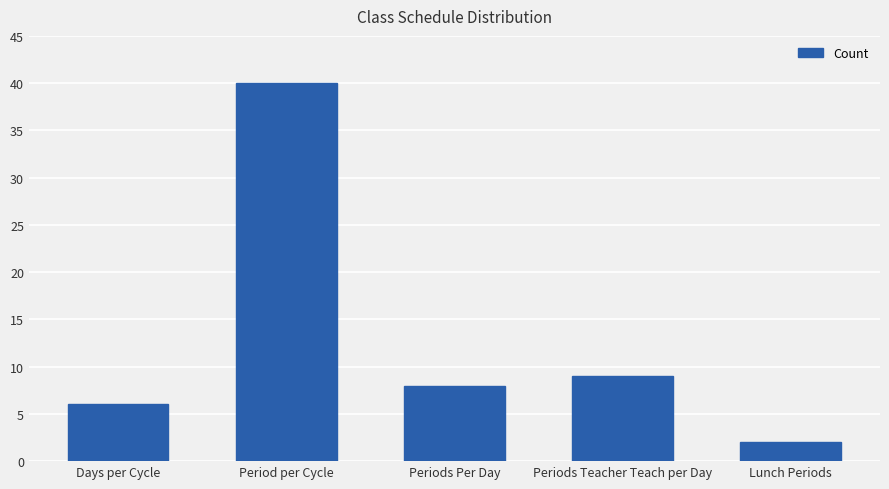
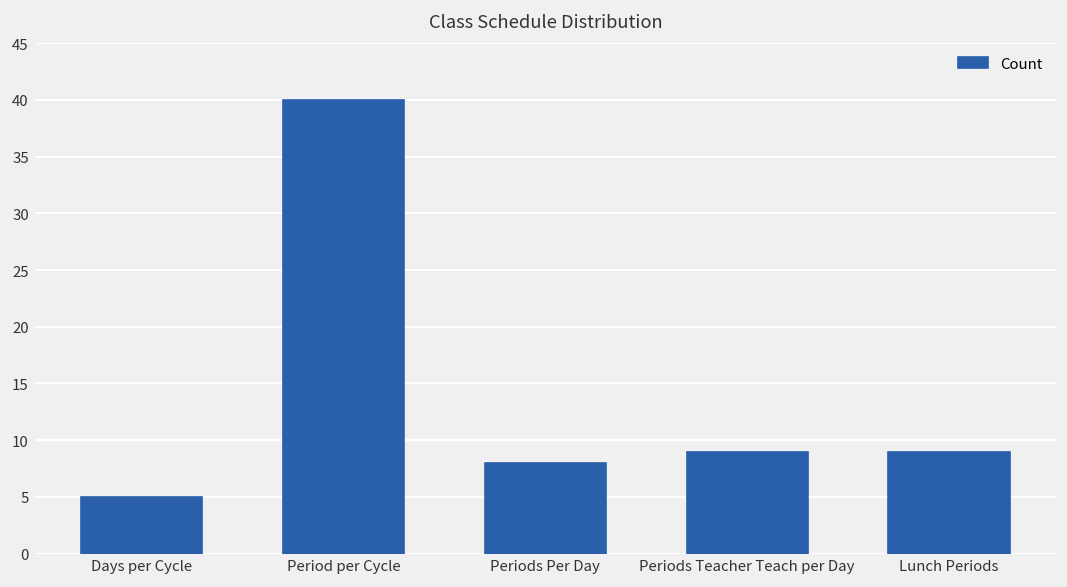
  {
-   "Days per Cycle": 6,
+   "Days per Cycle": 5,
    "Period per Cycle": 40,
    "Periods Per Day": 8,
    "Periods Teacher Teach per Day": 9,
-   "Lunch Periods": 2
+   "Lunch Periods": 9
  }
